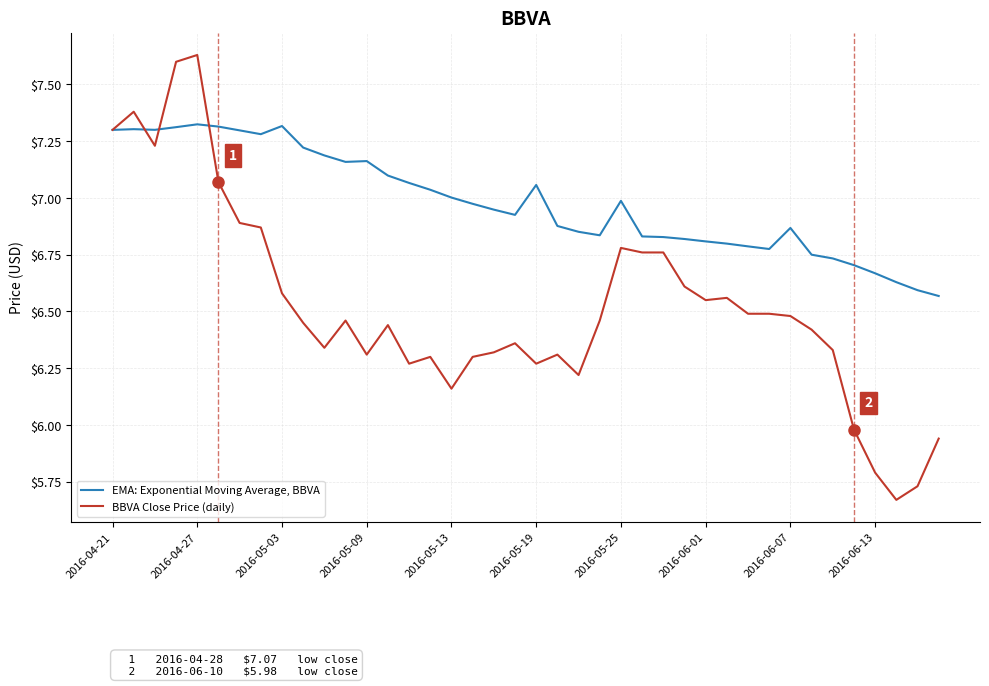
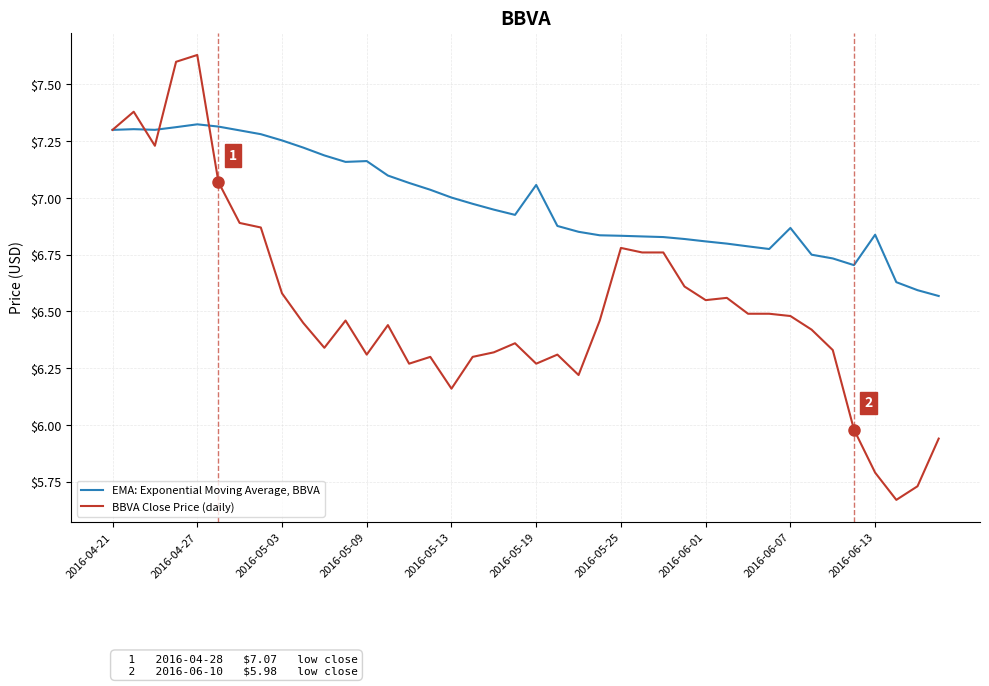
  {
    "EMA: Exponential Moving Average, BBVA": {
      "2016-04-27": "$7.32",
-     "2016-05-03": "$7.32",
+     "2016-05-03": "$7.25",
      "2016-05-09": "$7.16",
      "2016-05-13": "$7.00",
      "2016-05-19": "$7.06",
-     "2016-05-25": "$6.99",
+     "2016-05-25": "$6.83",
      "2016-06-01": "$6.81",
      "2016-06-07": "$6.87",
-     "2016-06-13": "$6.67"
+     "2016-06-13": "$6.84"
    }
  }
